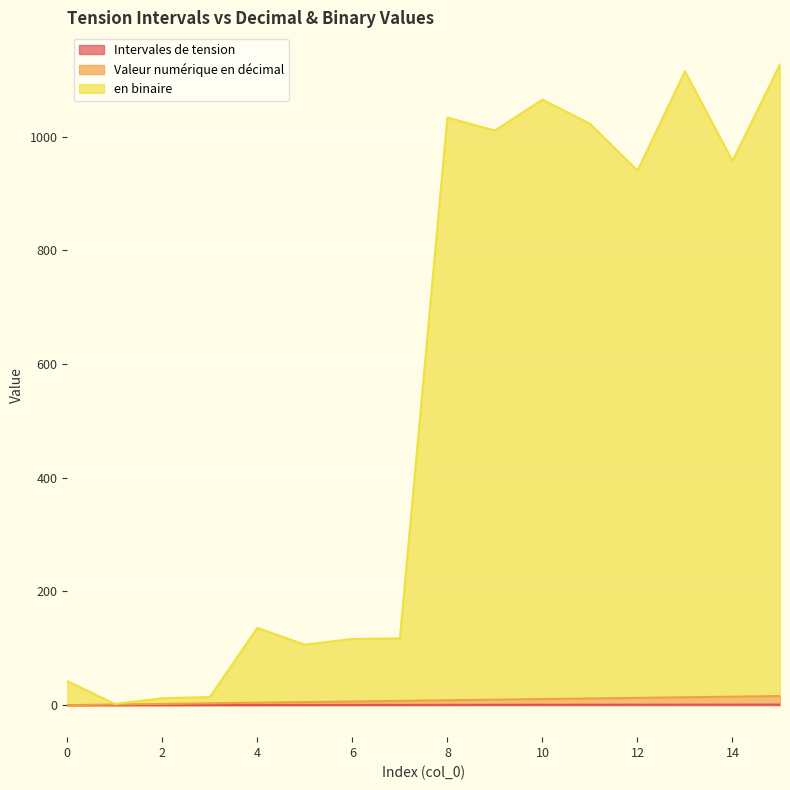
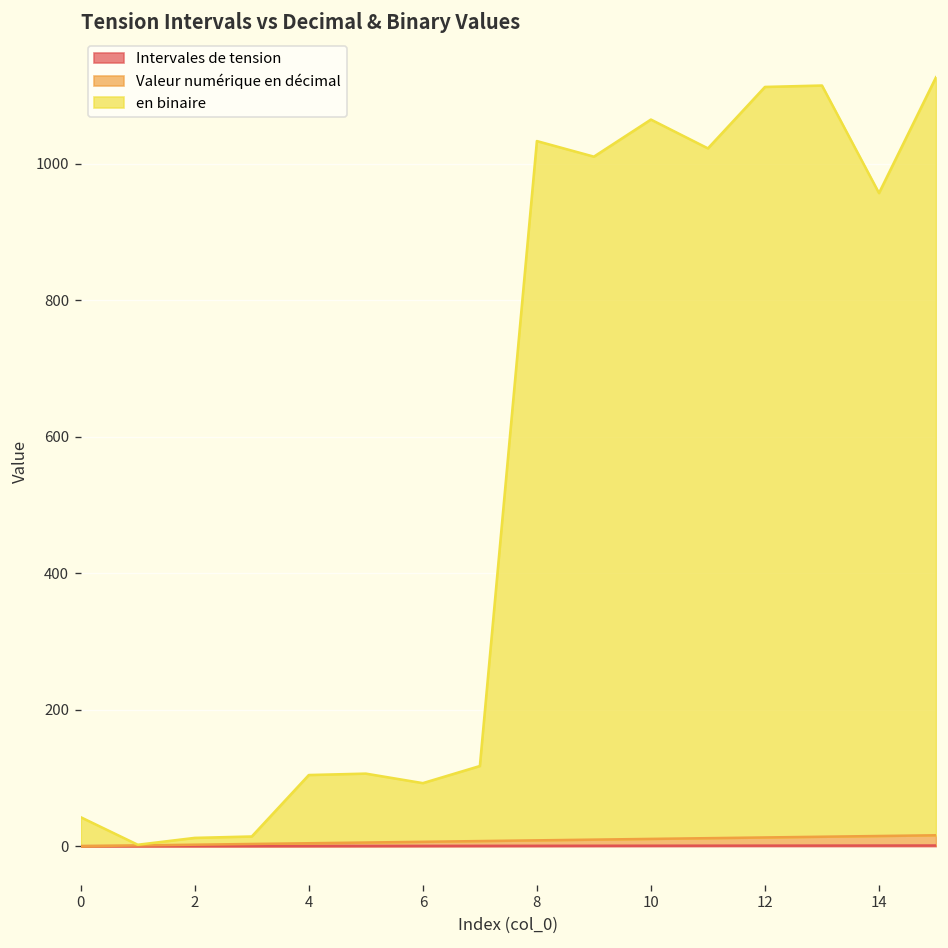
  {
    "Intervales de tension": {
      "6": 0,
      "8": 0,
      "10": 0,
      "12": 0,
      "14": 0
    },
    "Valeur numérique en décimal": {
      "6": 10,
      "8": 10,
      "10": 10,
      "12": 10,
      "14": 10
    },
    "en binaire": {
      "0": 40,
      "2": 10,
-     "4": 130,
-     "6": 110,
+     "4": 100,
+     "6": 90,
      "8": 1020,
      "10": 1050,
-     "12": 930,
+     "12": 1100,
      "14": 940
    }
  }
